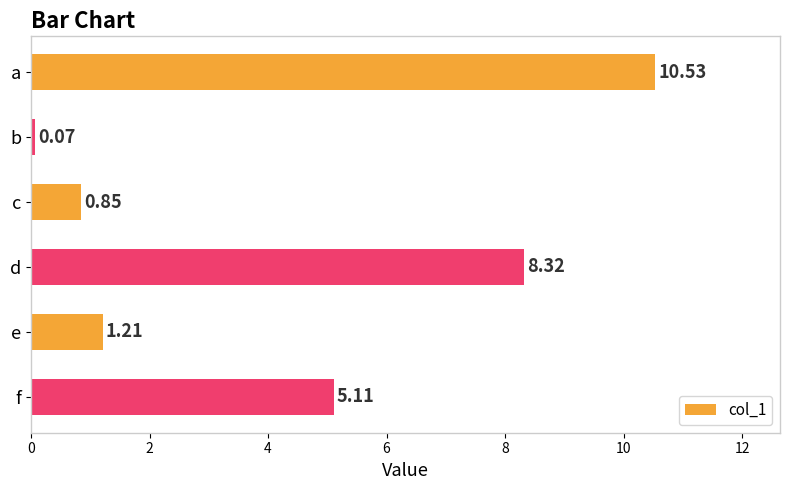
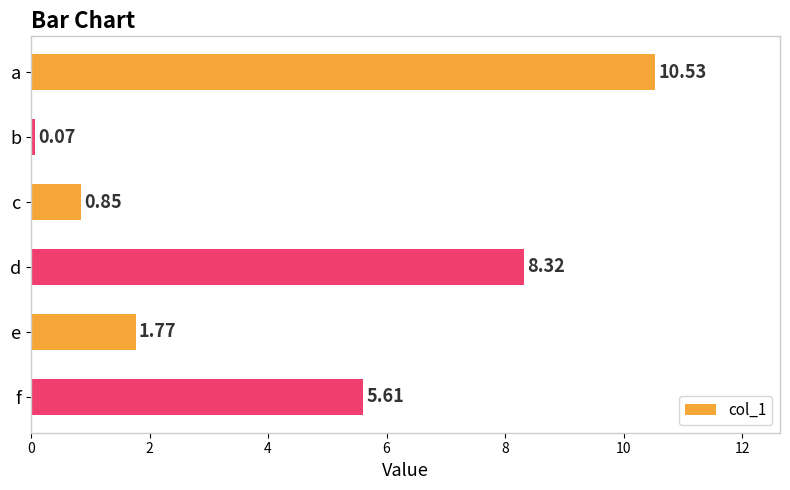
  {
    "a": 10.53,
    "b": 0.07,
    "c": 0.85,
    "d": 8.32,
-   "e": 1.21,
-   "f": 5.11
+   "e": 1.77,
+   "f": 5.61
  }
